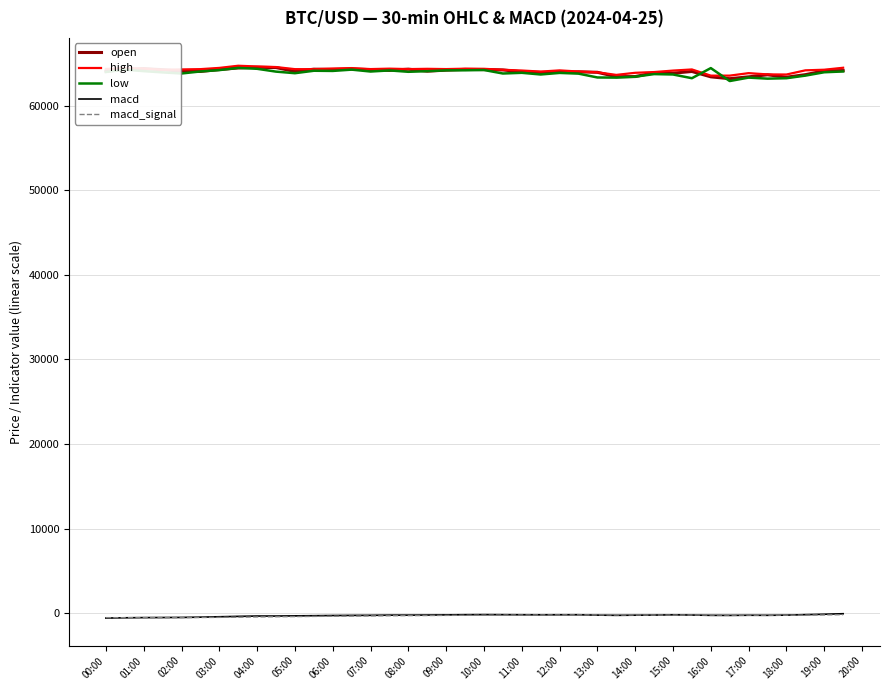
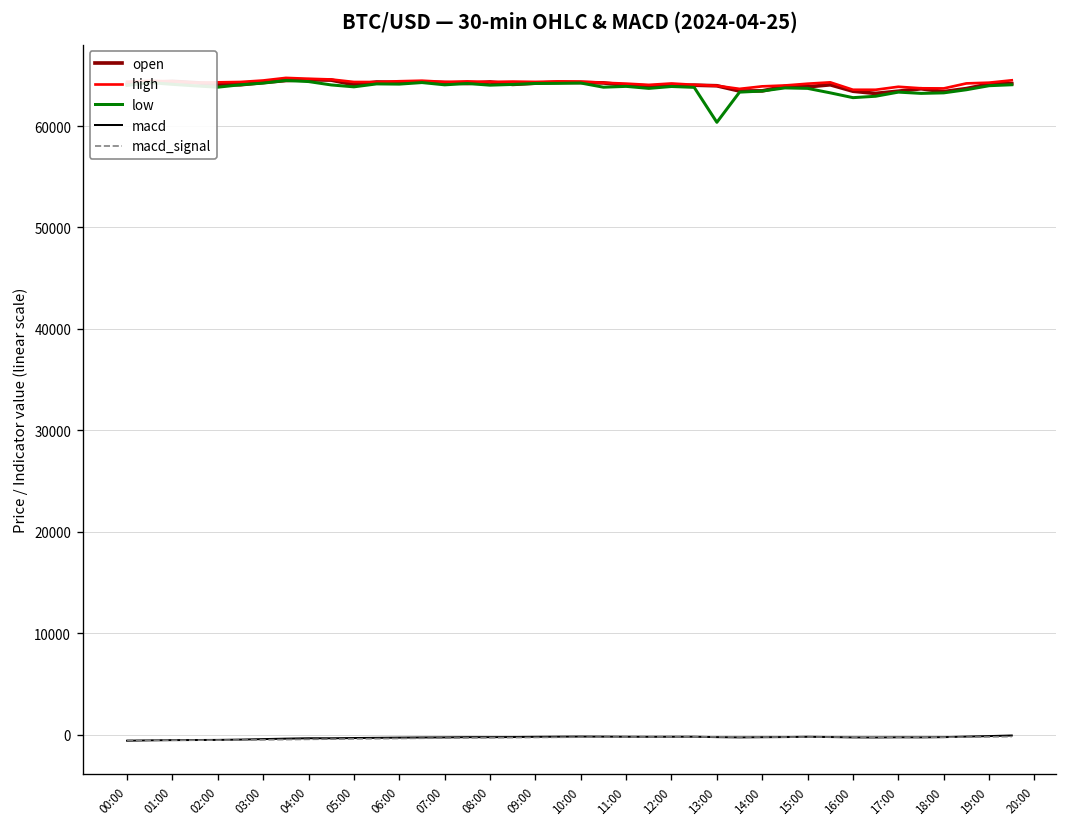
  {
    "low": {
-     "13:00": 63000,
-     "16:00": 64000
+     "13:00": 60000,
+     "16:00": 63000
    }
  }
